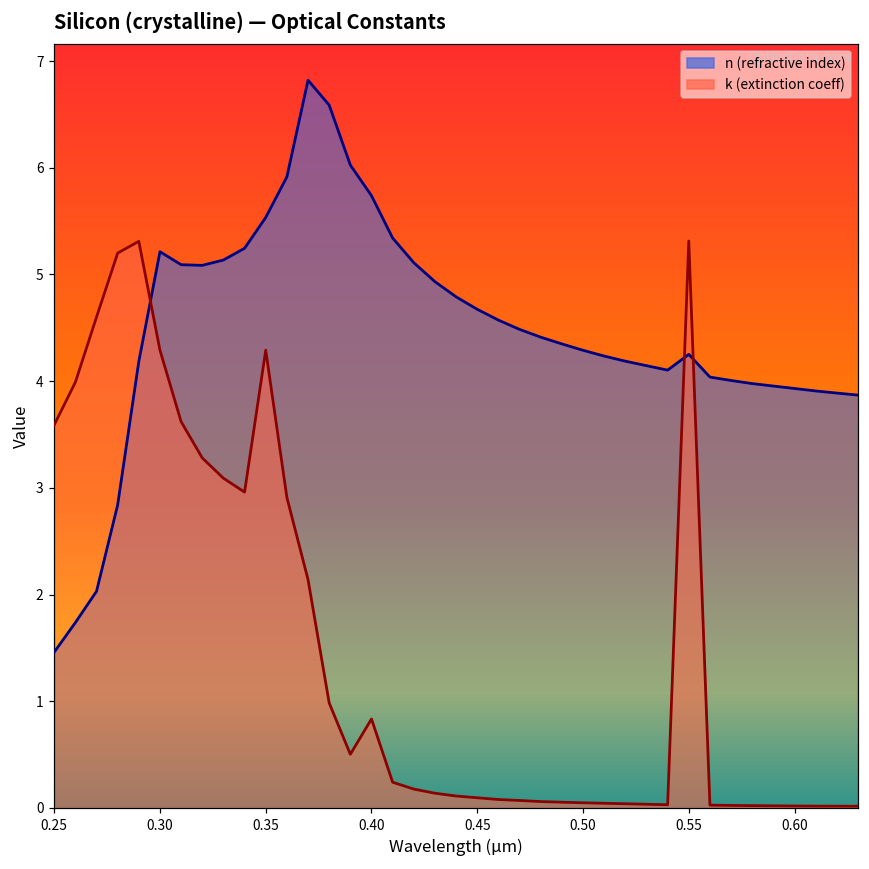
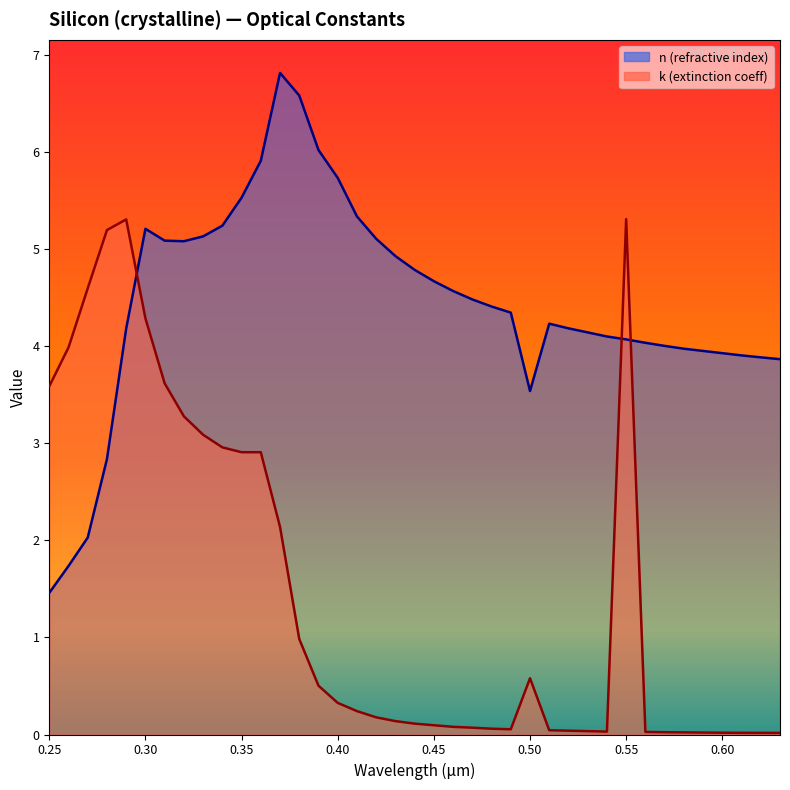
  {
    "n (refractive index)": {
      "0.25": 1.5,
      "0.30": 5.2,
      "0.35": 5.5,
      "0.40": 5.7,
      "0.45": 4.7,
-     "0.50": 4.3,
-     "0.55": 4.3,
+     "0.50": 3.5,
+     "0.55": 4.1,
      "0.60": 3.9
    },
    "k (extinction coeff)": {
      "0.25": 3.6,
      "0.30": 4.3,
-     "0.35": 4.3,
-     "0.40": 0.8,
+     "0.35": 2.9,
+     "0.40": 0.3,
      "0.45": 0.1,
-     "0.50": 0.0,
+     "0.50": 0.6,
      "0.55": 5.3,
      "0.60": 0.0
    }
  }
